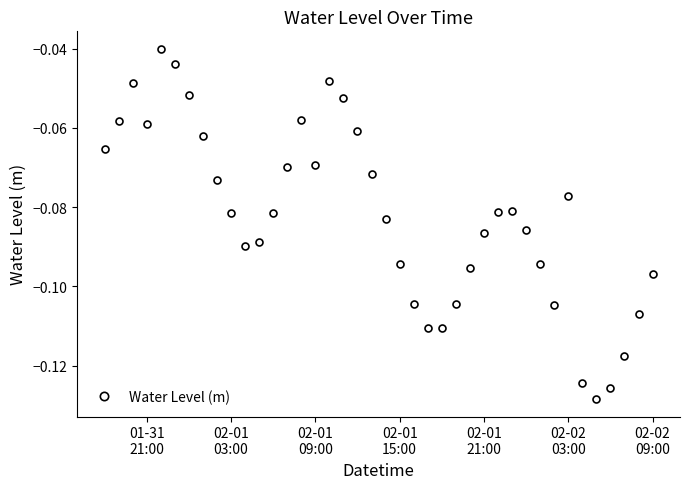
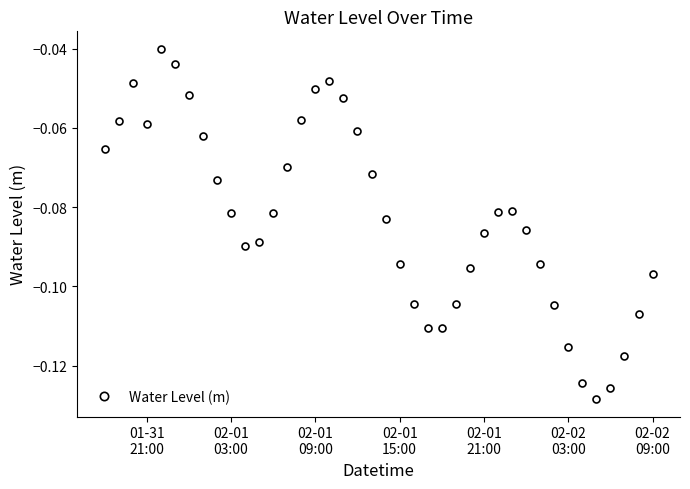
  {
    "01-31 21:00": -0.059,
    "02-01 03:00": -0.081,
-   "02-01 09:00": -0.069,
+   "02-01 09:00": -0.050,
    "02-01 15:00": -0.094,
    "02-01 21:00": -0.087,
-   "02-02 03:00": -0.077,
+   "02-02 03:00": -0.115,
    "02-02 09:00": -0.097
  }
